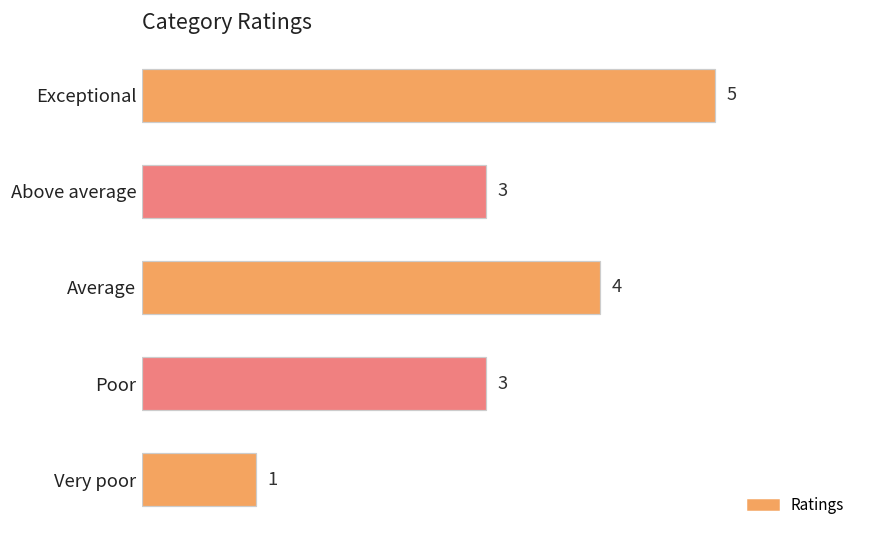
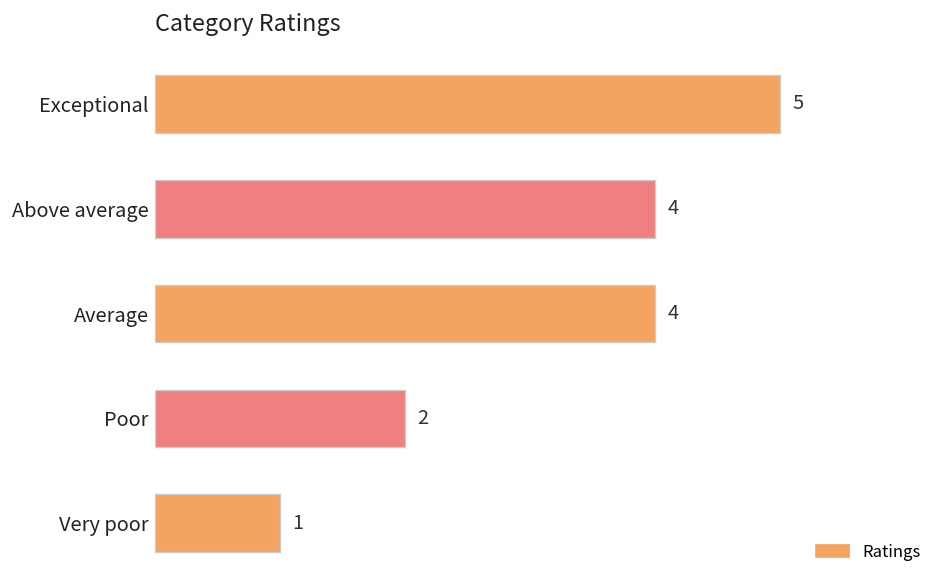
  {
    "Exceptional": 5,
-   "Above average": 3,
+   "Above average": 4,
    "Average": 4,
-   "Poor": 3,
+   "Poor": 2,
    "Very poor": 1
  }
